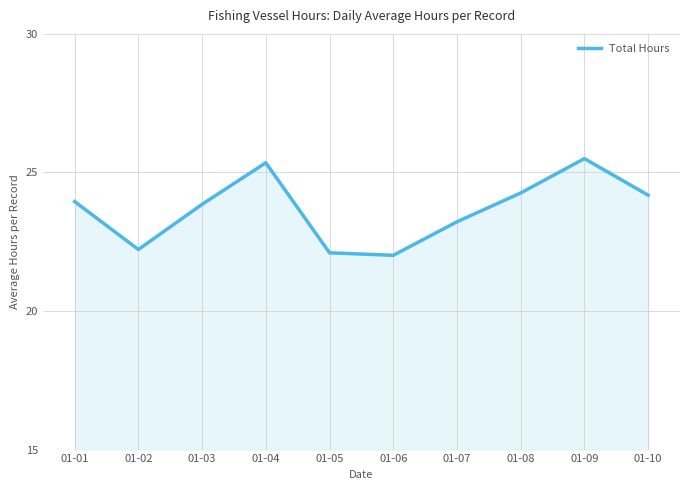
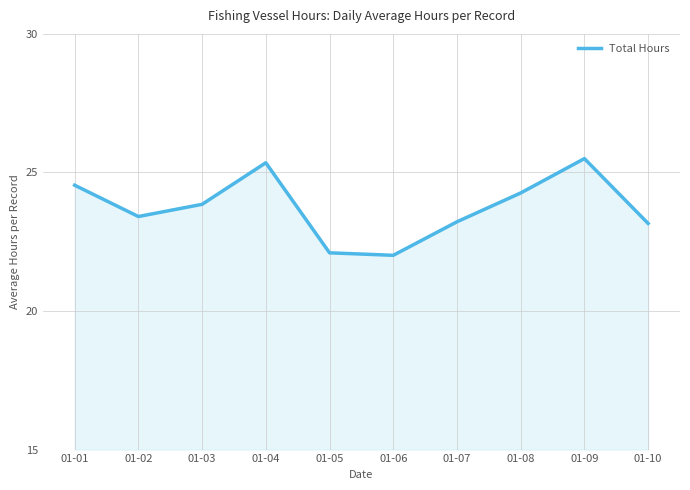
  {
-   "01-01": 24.0,
-   "01-02": 22.2,
+   "01-01": 24.5,
+   "01-02": 23.4,
    "01-03": 23.9,
    "01-04": 25.4,
    "01-05": 22.1,
    "01-06": 22.0,
    "01-07": 23.2,
    "01-08": 24.3,
    "01-09": 25.5,
-   "01-10": 24.2
+   "01-10": 23.2
  }
